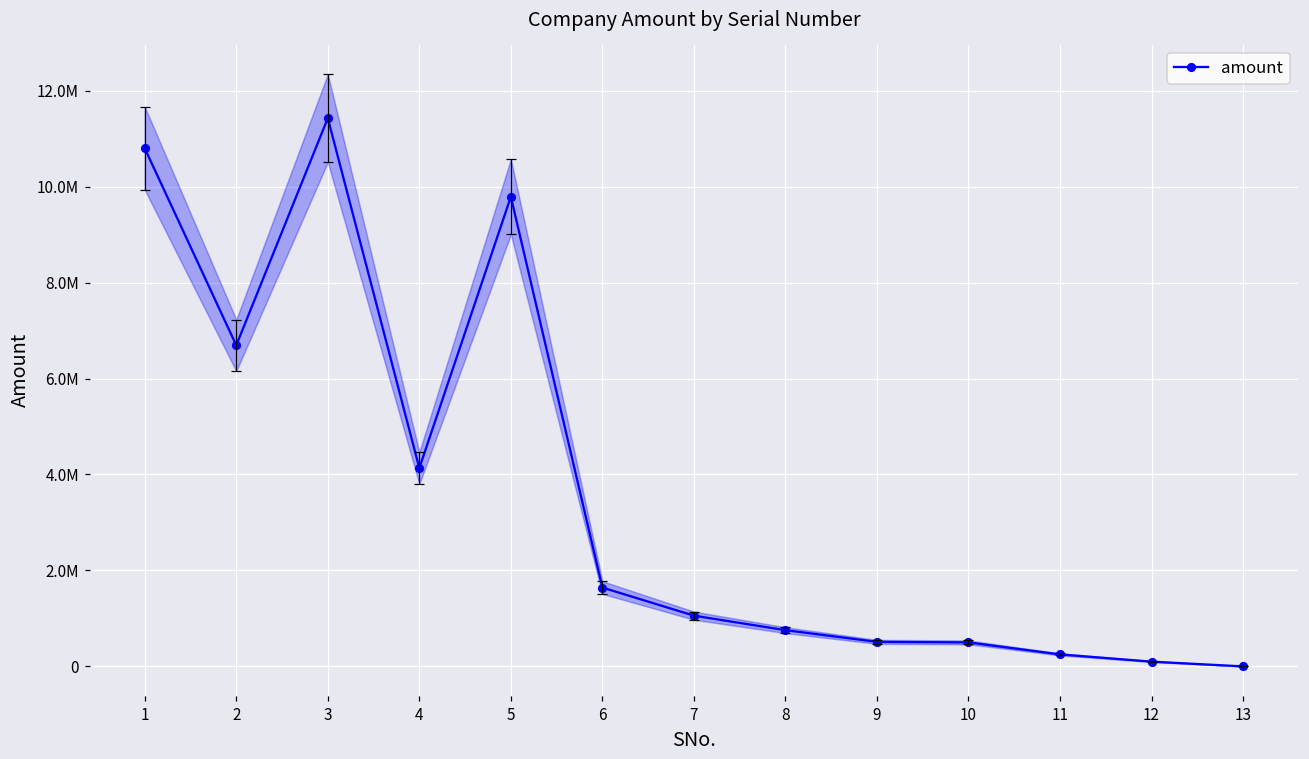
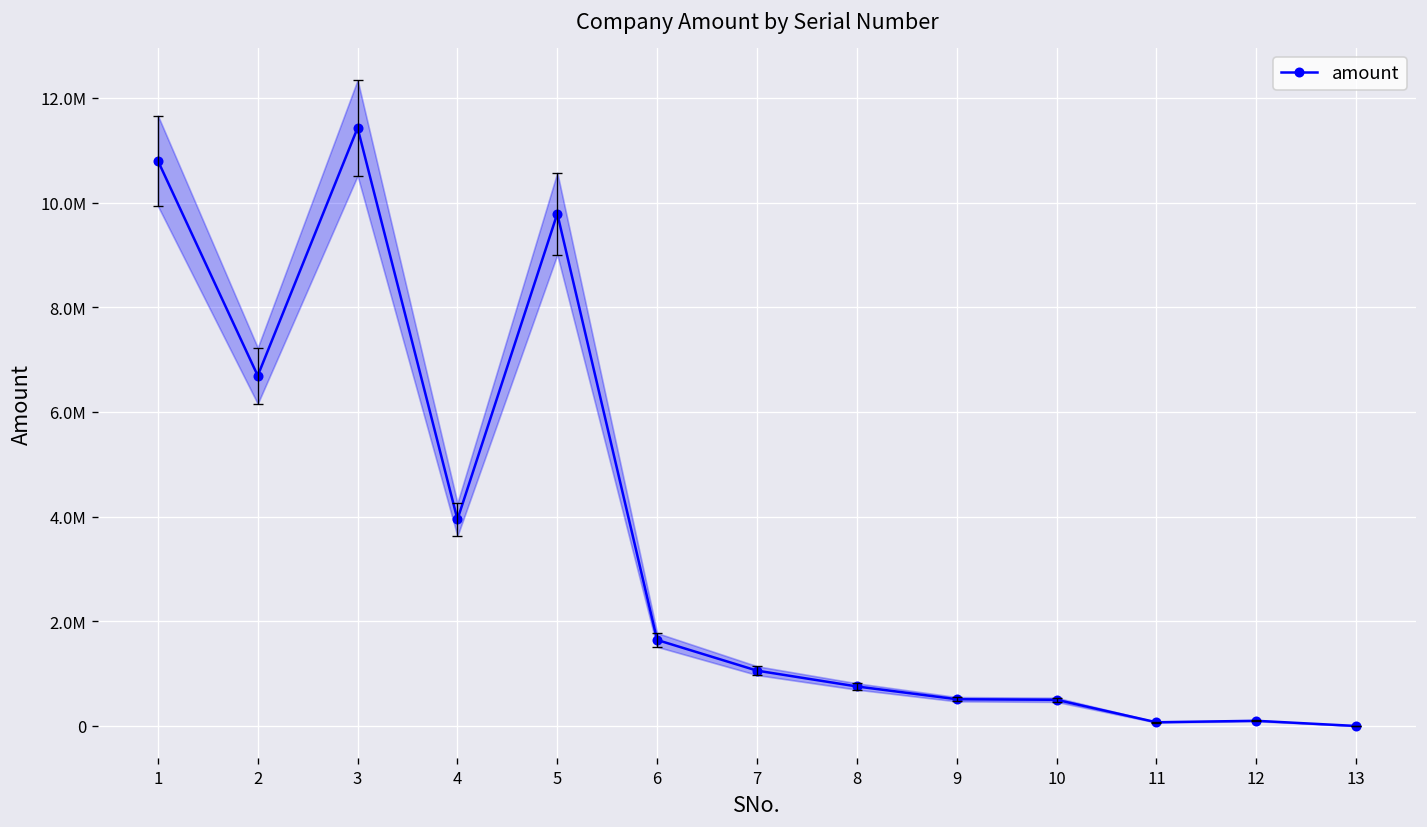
  {
    "amount": {
      "1": 10800000,
      "2": 6700000,
      "3": 11400000,
-     "4": 4100000,
+     "4": 3900000,
      "5": 9800000,
      "6": 1600000,
      "7": 1100000,
      "8": 800000,
-     "11": 300000
+     "11": 100000
    }
  }
